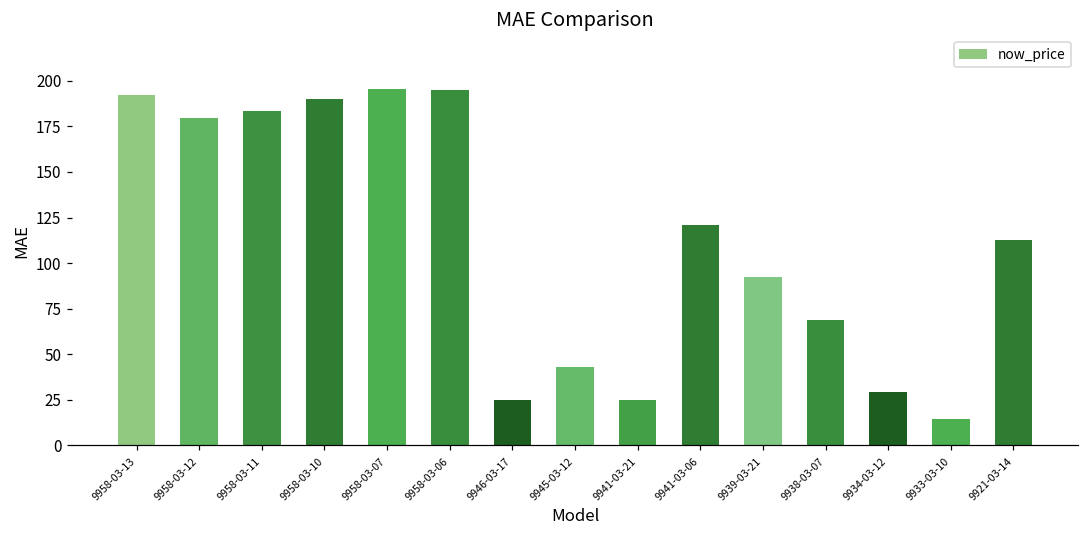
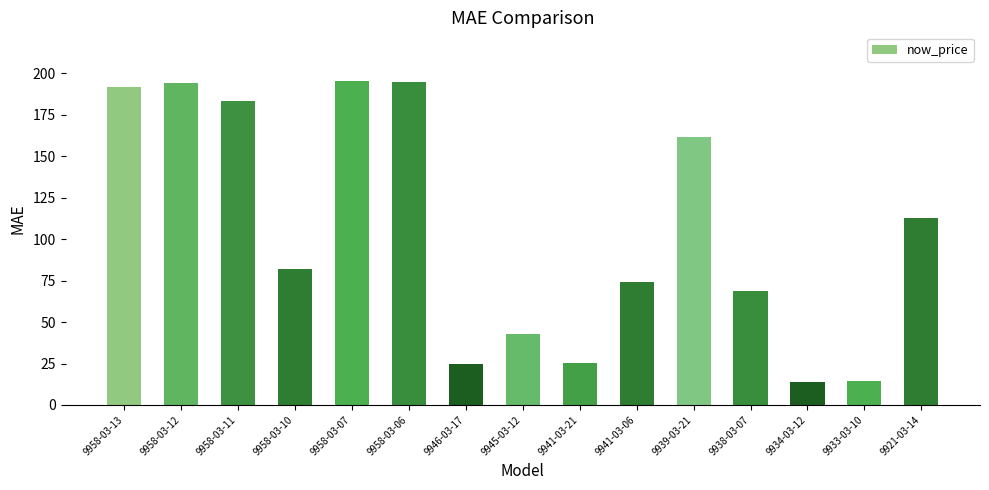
  {
    "9958-03-13": 192,
-   "9958-03-12": 179,
+   "9958-03-12": 195,
    "9958-03-11": 184,
-   "9958-03-10": 190,
+   "9958-03-10": 82,
    "9958-03-07": 196,
    "9958-03-06": 195,
    "9946-03-17": 25,
    "9945-03-12": 43,
    "9941-03-21": 25,
-   "9941-03-06": 121,
-   "9939-03-21": 92,
+   "9941-03-06": 74,
+   "9939-03-21": 162,
    "9938-03-07": 69,
-   "9934-03-12": 29,
+   "9934-03-12": 14,
    "9933-03-10": 14,
    "9921-03-14": 113
  }
